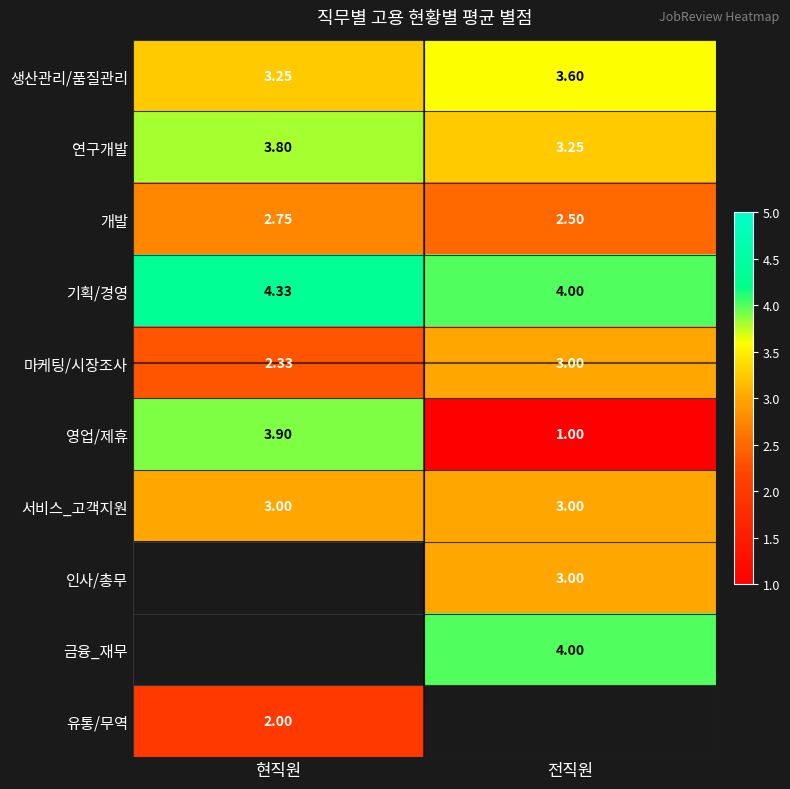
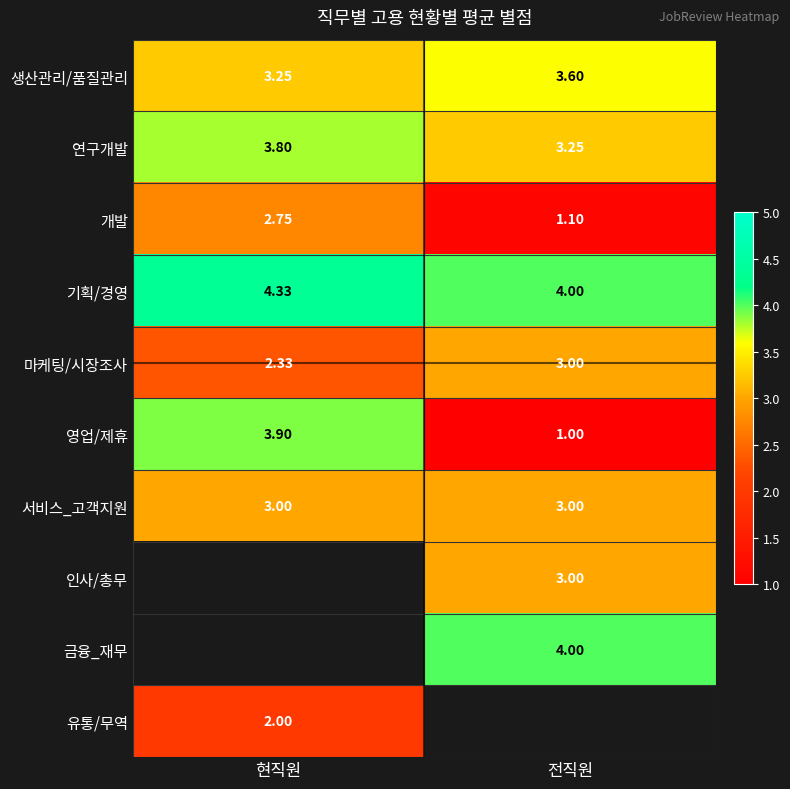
  {
    "생산관리/품질관리": {
      "현직원": 3.25,
      "전직원": 3.60
    },
    "연구개발": {
      "현직원": 3.80,
      "전직원": 3.25
    },
    "개발": {
      "현직원": 2.75,
-     "전직원": 2.50
+     "전직원": 1.10
    },
    "기획/경영": {
      "현직원": 4.33,
      "전직원": 4.00
    },
    "마케팅/시장조사": {
      "현직원": 2.33,
      "전직원": 3.00
    },
    "영업/제휴": {
      "현직원": 3.90,
      "전직원": 1.00
    },
    "서비스_고객지원": {
      "현직원": 3.00,
      "전직원": 3.00
    },
    "인사/총무": {
      "전직원": 3.00
    },
    "금융_재무": {
      "전직원": 4.00
    },
    "유통/무역": {
      "현직원": 2.00
    }
  }
